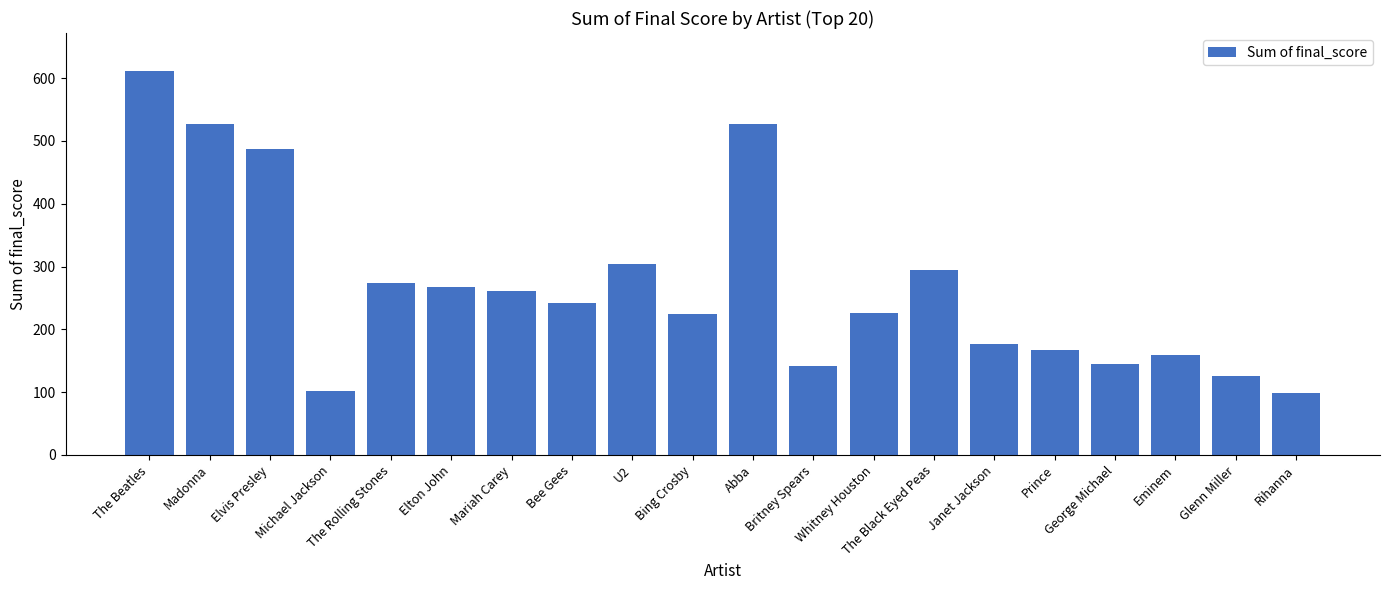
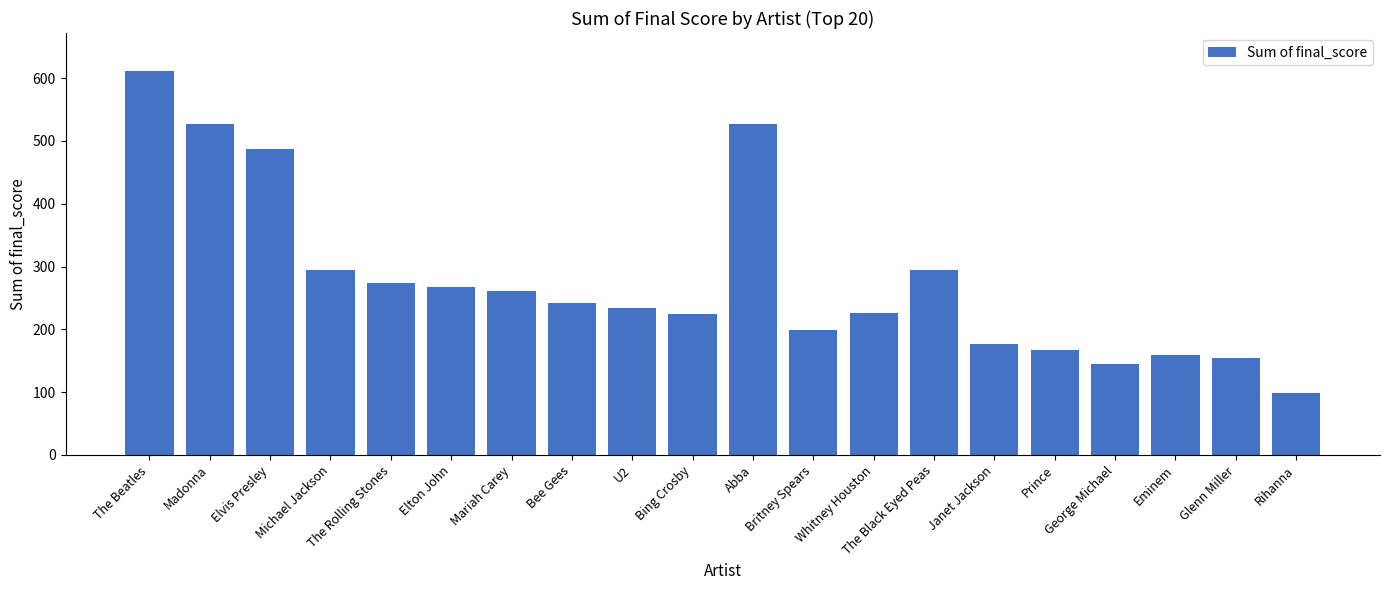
  {
    "The Beatles": 610,
    "Madonna": 530,
    "Elvis Presley": 490,
-   "Michael Jackson": 100,
+   "Michael Jackson": 290,
    "The Rolling Stones": 270,
    "Elton John": 270,
    "Mariah Carey": 260,
    "Bee Gees": 240,
-   "U2": 300,
+   "U2": 230,
    "Bing Crosby": 220,
    "Abba": 530,
-   "Britney Spears": 140,
+   "Britney Spears": 200,
    "Whitney Houston": 230,
    "The Black Eyed Peas": 300,
    "Janet Jackson": 180,
    "Prince": 170,
    "George Michael": 140,
    "Eminem": 160,
-   "Glenn Miller": 130,
+   "Glenn Miller": 160,
    "Rihanna": 100
  }
